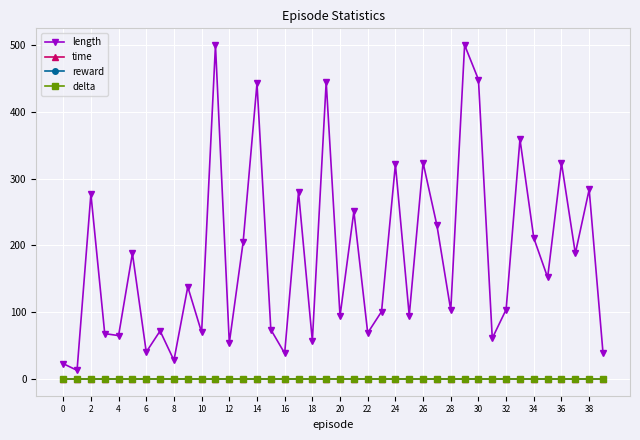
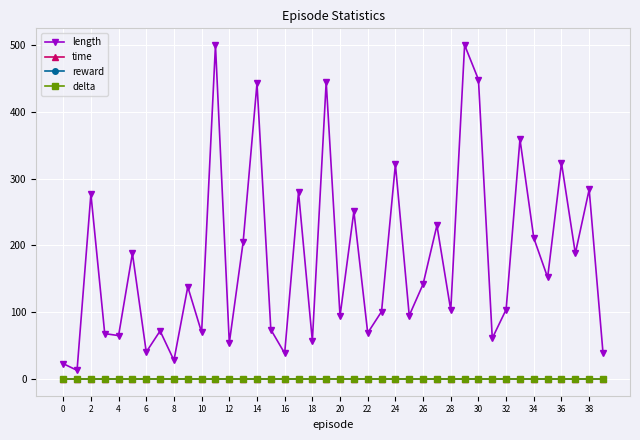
  {
    "length": {
      "0": 20,
      "2": 280,
      "4": 70,
      "6": 40,
      "8": 30,
      "10": 70,
      "12": 50,
      "14": 440,
      "16": 40,
      "18": 60,
      "20": 90,
      "22": 70,
      "24": 320,
-     "26": 320,
+     "26": 140,
      "28": 100,
      "30": 450,
      "32": 100,
      "34": 210,
      "36": 320,
      "38": 280
    },
    "delta": {
      "0": 0,
      "2": 0,
      "4": 0,
      "6": 0,
      "8": 0,
      "10": 0,
      "12": 0,
      "14": 0,
      "16": 0,
      "18": 0,
      "20": 0,
      "22": 0,
      "24": 0,
      "26": 0,
      "28": 0,
      "30": 0,
      "32": 0,
      "34": 0,
      "36": 0,
      "38": 0
    }
  }
